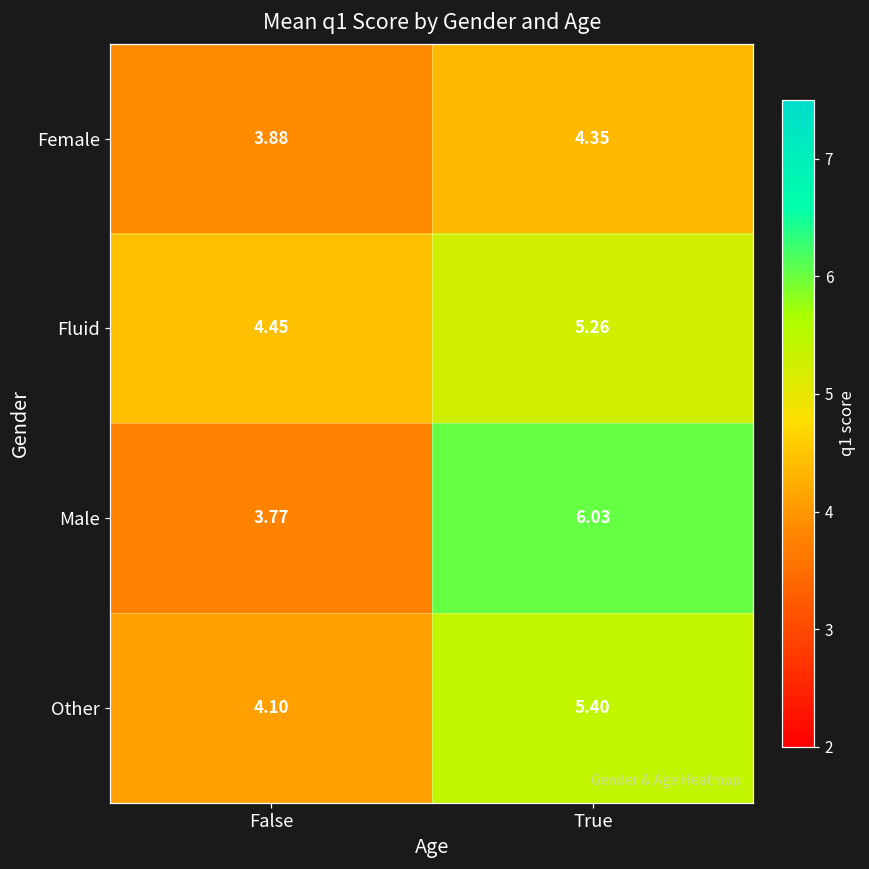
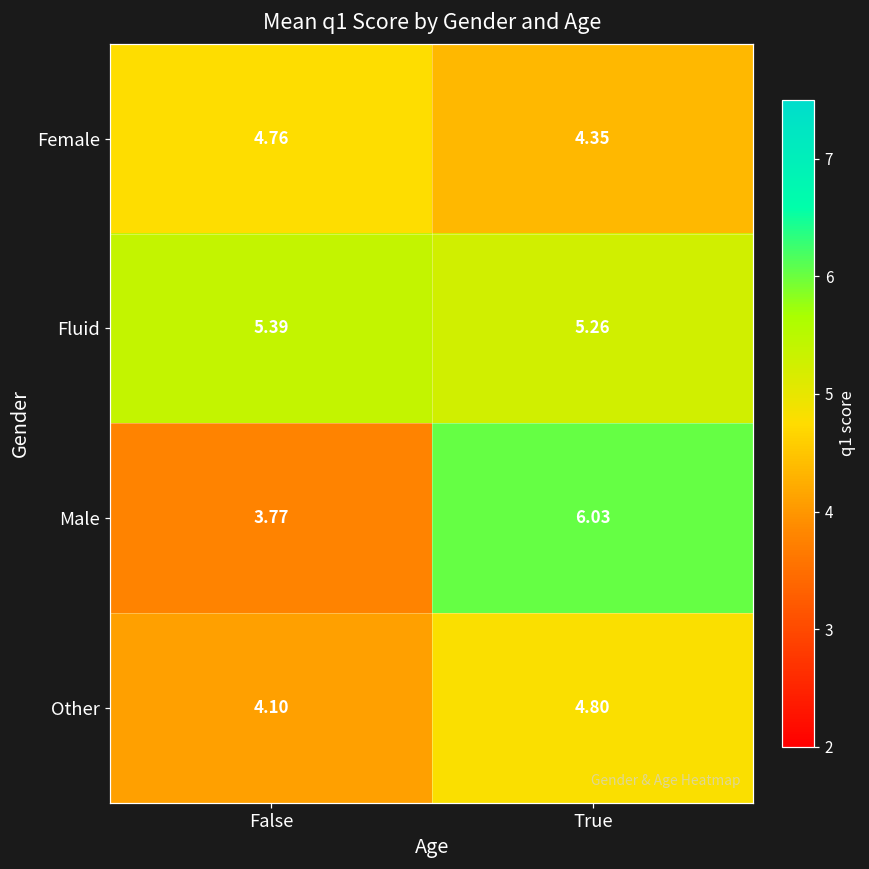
  {
    "Female": {
-     "False": 3.88,
+     "False": 4.76,
      "True": 4.35
    },
    "Fluid": {
-     "False": 4.45,
+     "False": 5.39,
      "True": 5.26
    },
    "Male": {
      "False": 3.77,
      "True": 6.03
    },
    "Other": {
      "False": 4.10,
-     "True": 5.40
+     "True": 4.80
    }
  }
